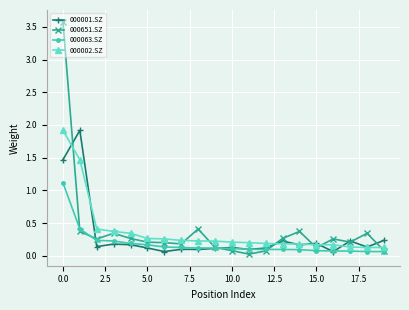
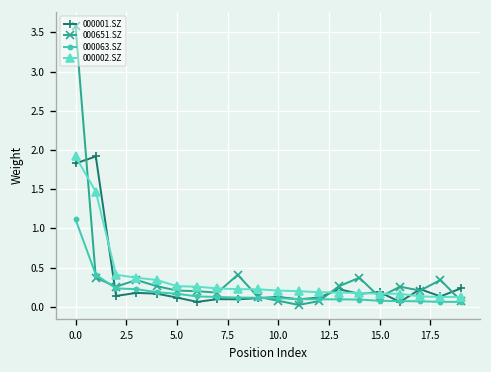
  {
    "000001.SZ": {
-     "0.0": 1.5,
+     "0.0": 1.8,
      "5.0": 0.1
    }
  }
